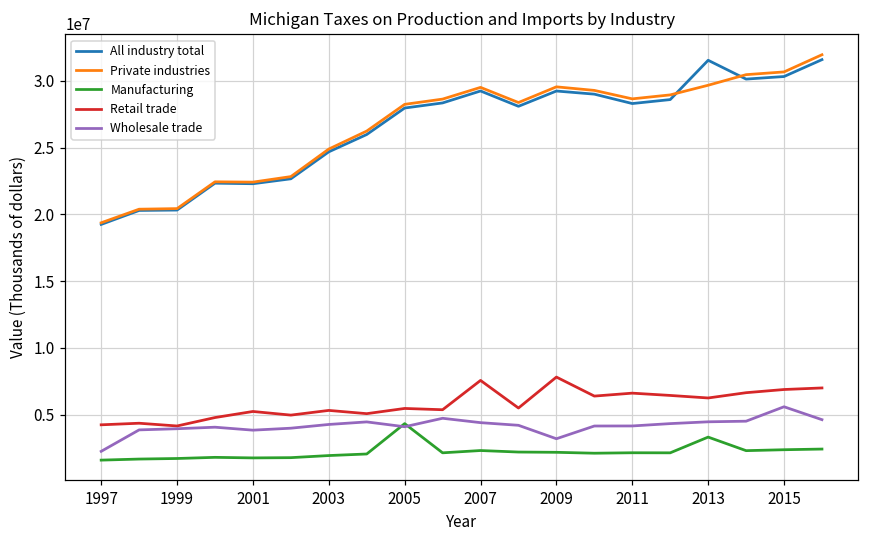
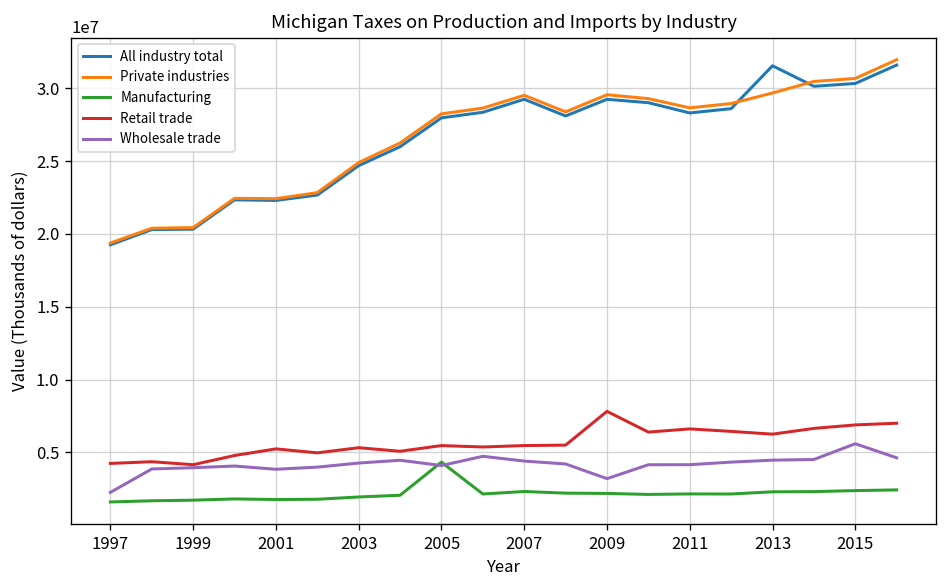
  {
    "All industry total": {
      "2005": 28000000,
      "2007": 29200000,
      "2009": 29200000,
      "2011": 28300000,
      "2013": 31500000,
      "2015": 30300000
    },
    "Private industries": {
      "2005": 28200000,
      "2007": 29500000,
      "2009": 29600000,
      "2011": 28700000,
      "2013": 29700000,
      "2015": 30700000
    },
    "Manufacturing": {
      "1997": 1600000,
      "1999": 1700000,
      "2001": 1800000,
      "2003": 1900000,
      "2005": 4300000,
      "2007": 2300000,
      "2009": 2200000,
      "2011": 2100000,
-     "2013": 3300000,
+     "2013": 2300000,
      "2015": 2400000
    },
    "Retail trade": {
      "1997": 4200000,
      "2001": 5200000,
      "2003": 5300000,
      "2005": 5500000,
-     "2007": 7600000,
+     "2007": 5500000,
      "2009": 7800000,
      "2011": 6600000,
      "2013": 6200000,
      "2015": 6900000
    },
    "Wholesale trade": {
      "1997": 2200000,
      "2001": 3800000,
      "2003": 4300000,
      "2005": 4100000,
      "2007": 4400000,
      "2009": 3200000,
      "2011": 4200000,
      "2013": 4500000,
      "2015": 5600000
    }
  }
